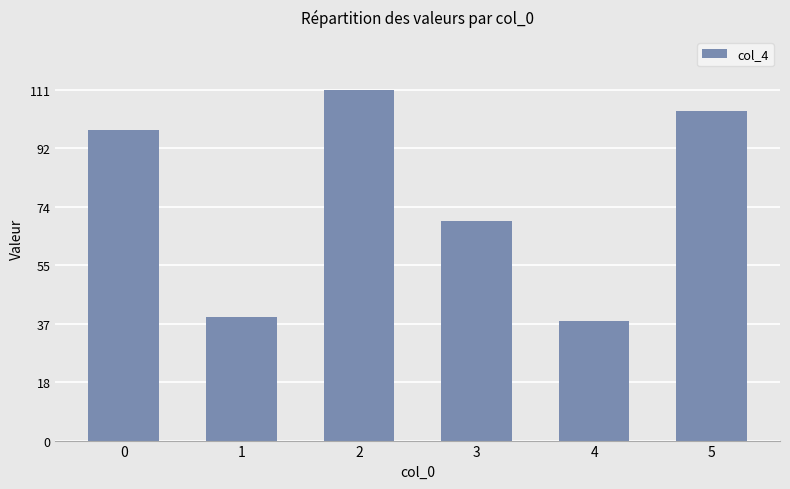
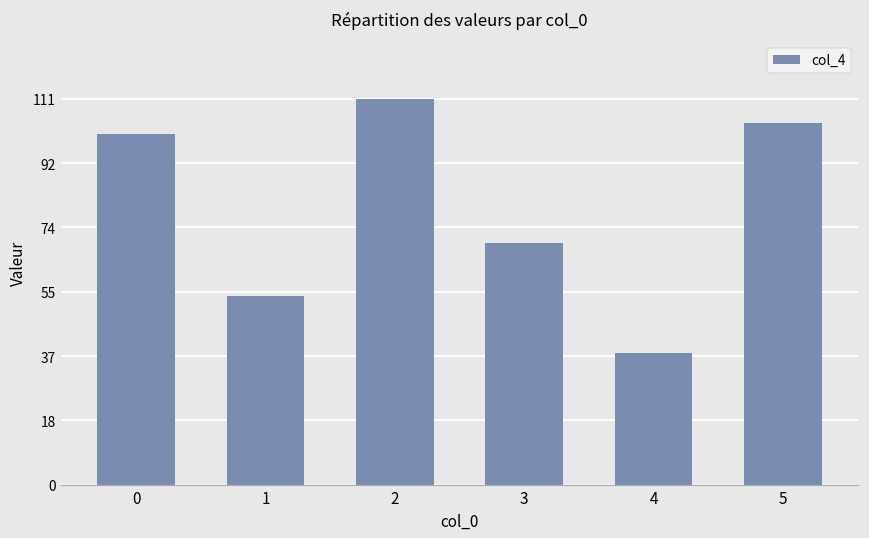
  {
-   "0": 99,
-   "1": 39,
+   "0": 101,
+   "1": 55,
    "2": 111,
    "3": 70,
    "4": 38,
    "5": 105
  }
